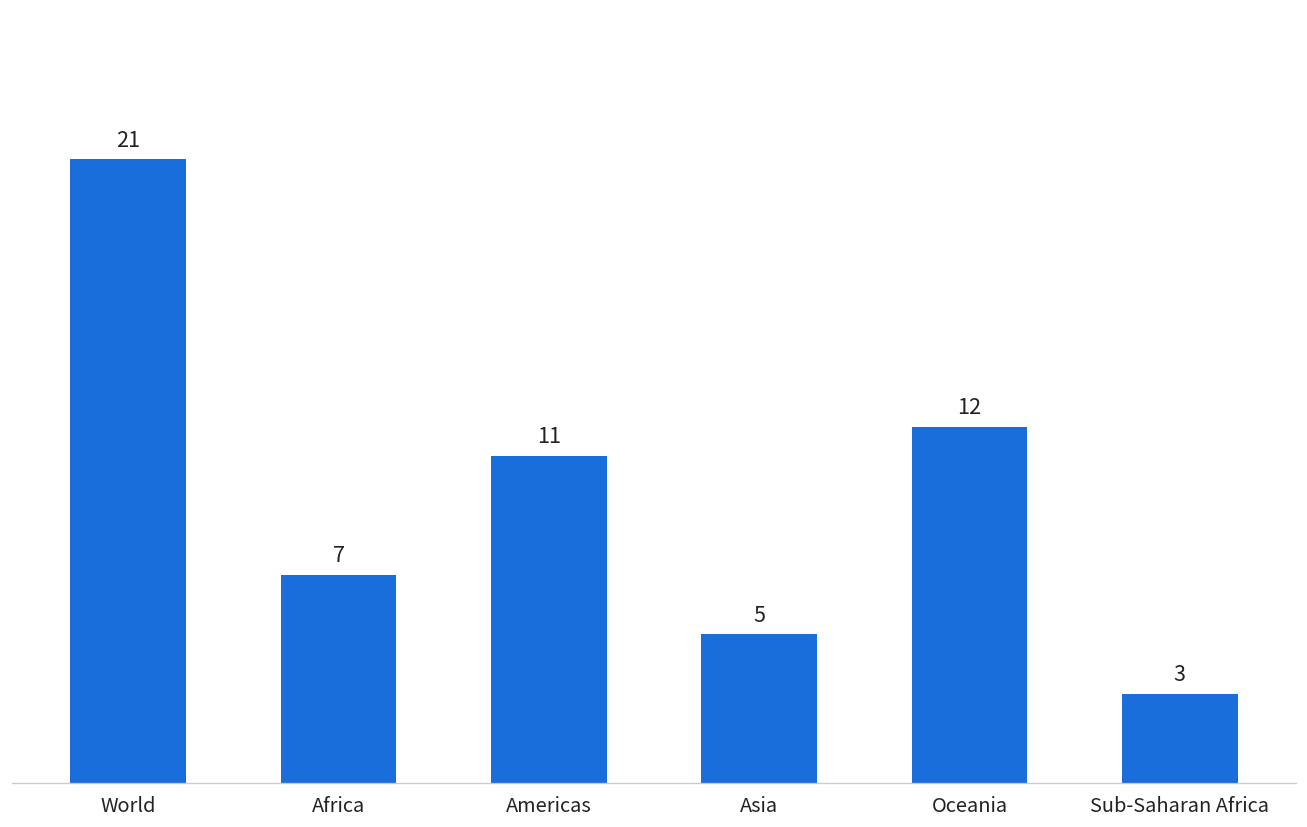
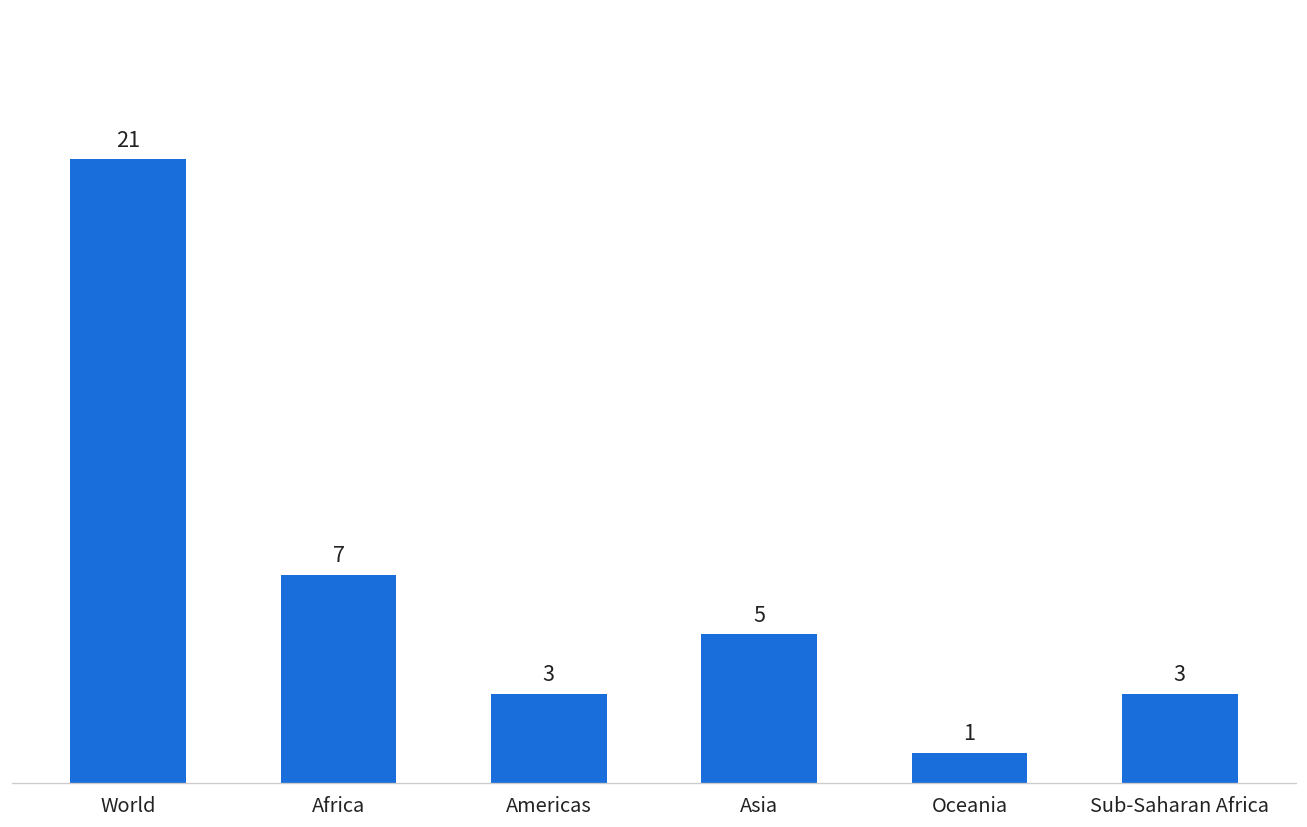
  {
    "World": 21,
    "Africa": 7,
-   "Americas": 11,
+   "Americas": 3,
    "Asia": 5,
-   "Oceania": 12,
+   "Oceania": 1,
    "Sub-Saharan Africa": 3
  }
